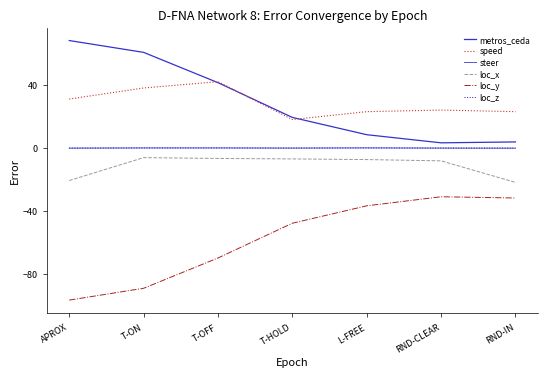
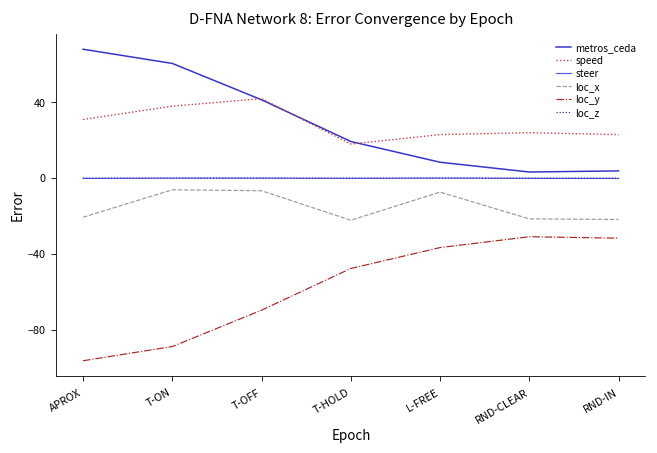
  {
    "loc_x": {
      "APROX": -21,
      "T-ON": -6,
      "T-OFF": -7,
-     "T-HOLD": -7,
+     "T-HOLD": -22,
      "L-FREE": -7,
-     "RND-CLEAR": -8,
+     "RND-CLEAR": -22,
      "RND-IN": -22
    }
  }
